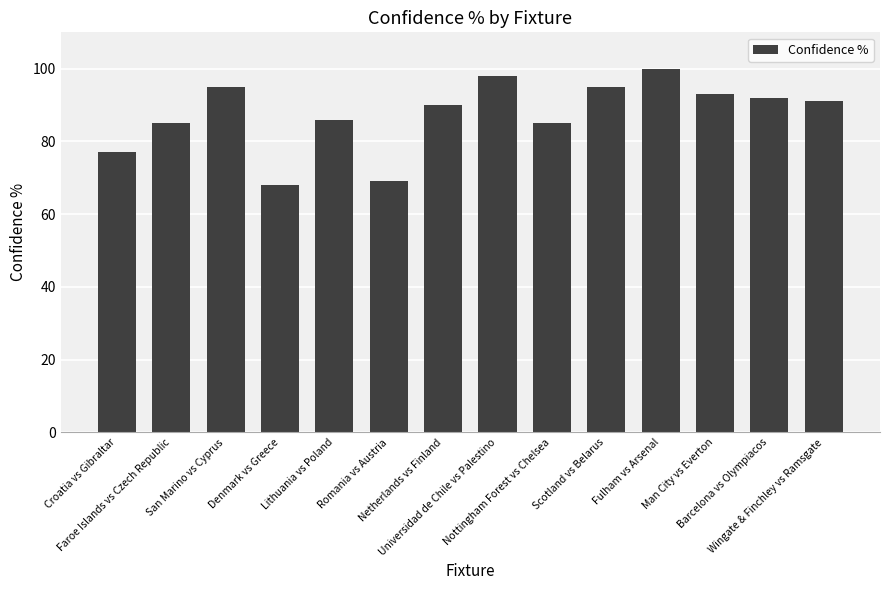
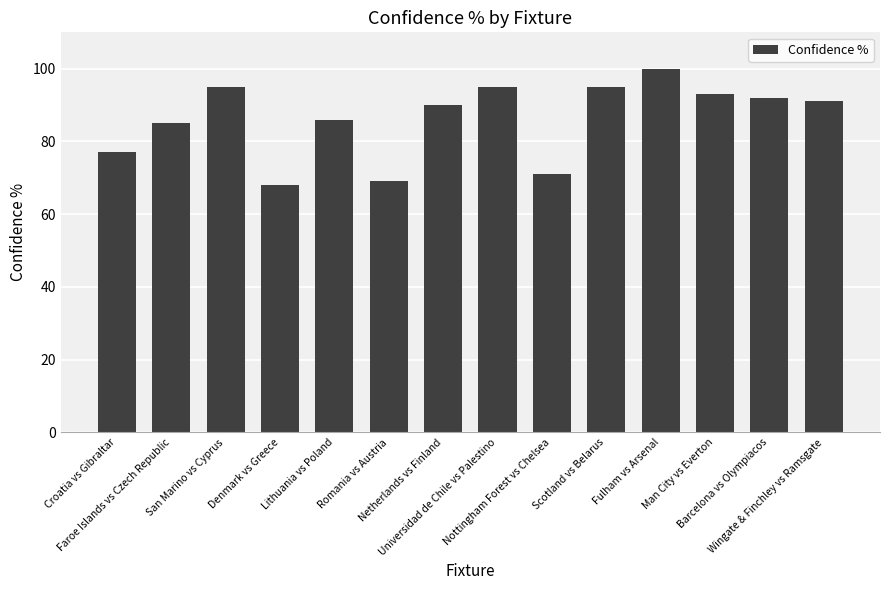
  {
    "Croatia vs Gibraltar": 77,
    "Faroe Islands vs Czech Republic": 85,
    "San Marino vs Cyprus": 95,
    "Denmark vs Greece": 68,
    "Lithuania vs Poland": 86,
    "Romania vs Austria": 69,
    "Netherlands vs Finland": 90,
-   "Universidad de Chile vs Palestino": 98,
-   "Nottingham Forest vs Chelsea": 85,
+   "Universidad de Chile vs Palestino": 95,
+   "Nottingham Forest vs Chelsea": 71,
    "Scotland vs Belarus": 95,
    "Fulham vs Arsenal": 100,
    "Man City vs Everton": 93,
    "Barcelona vs Olympiacos": 92,
    "Wingate & Finchley vs Ramsgate": 91
  }
